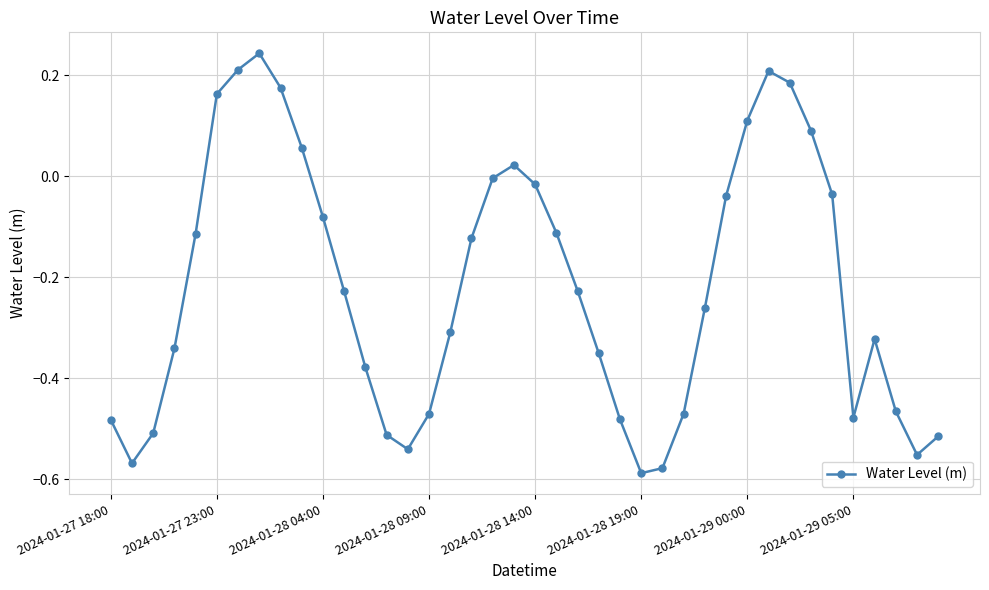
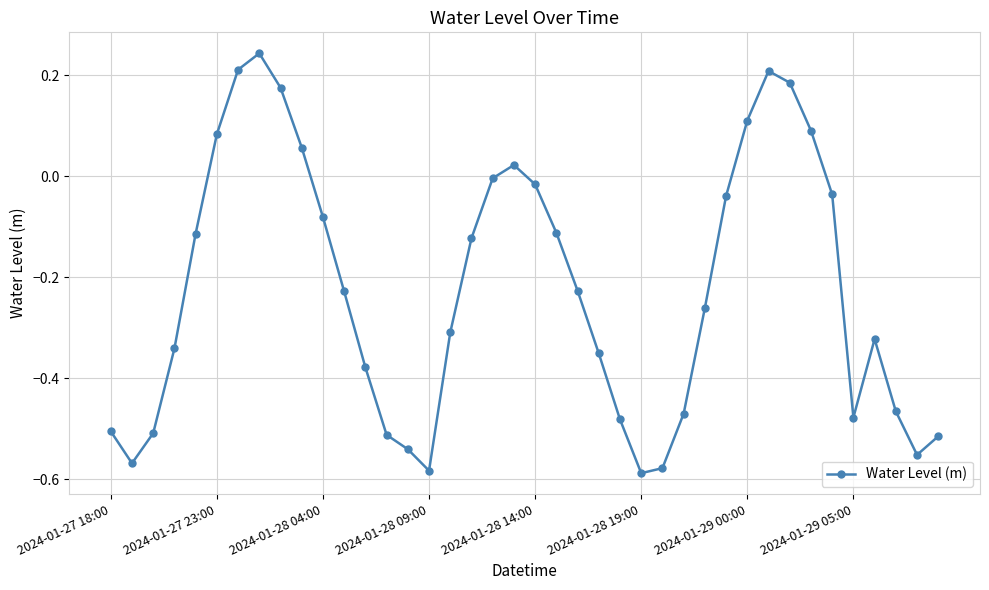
  {
-   "2024-01-27 18:00": -0.48,
-   "2024-01-27 23:00": 0.16,
+   "2024-01-27 18:00": -0.51,
+   "2024-01-27 23:00": 0.08,
    "2024-01-28 04:00": -0.08,
-   "2024-01-28 09:00": -0.47,
+   "2024-01-28 09:00": -0.58,
    "2024-01-28 14:00": -0.02,
    "2024-01-28 19:00": -0.59,
    "2024-01-29 00:00": 0.11,
    "2024-01-29 05:00": -0.48
  }
